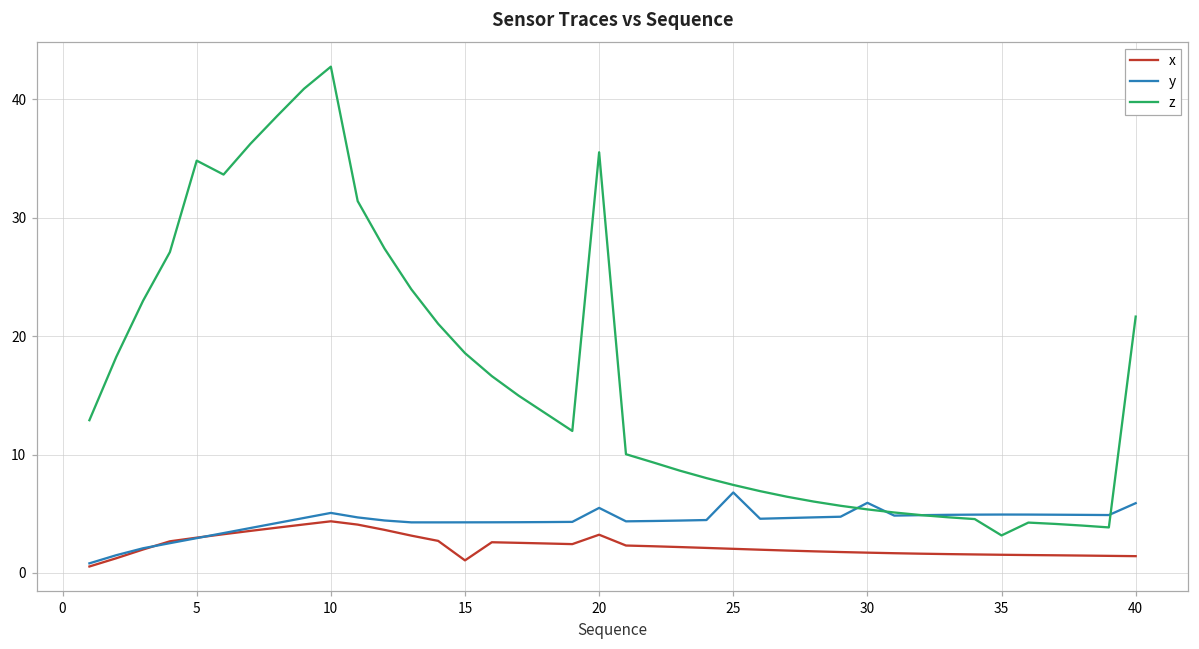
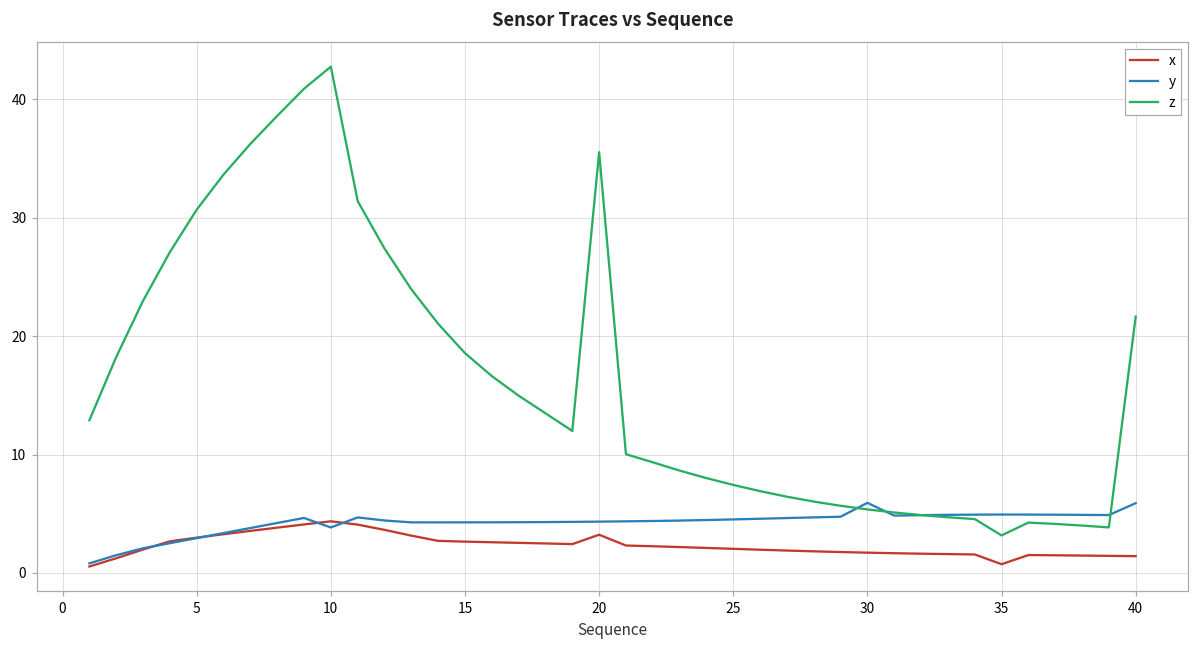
  {
    "x": {
      "10": 4.4,
-     "15": 1.1,
+     "15": 2.6,
      "20": 3.2,
      "25": 2.0,
      "30": 1.7,
-     "35": 1.5,
+     "35": 0.7,
      "40": 1.4
    },
    "y": {
-     "10": 5.1,
+     "10": 3.8,
      "15": 4.3,
-     "20": 5.5,
-     "25": 6.8,
+     "20": 4.3,
+     "25": 4.5,
      "30": 5.9,
      "35": 4.9,
      "40": 5.9
    },
    "z": {
-     "5": 34.8,
+     "5": 30.7,
      "10": 42.8,
      "15": 18.6,
      "20": 35.5,
      "25": 7.4,
      "30": 5.4,
      "35": 3.2,
      "40": 21.7
    }
  }
